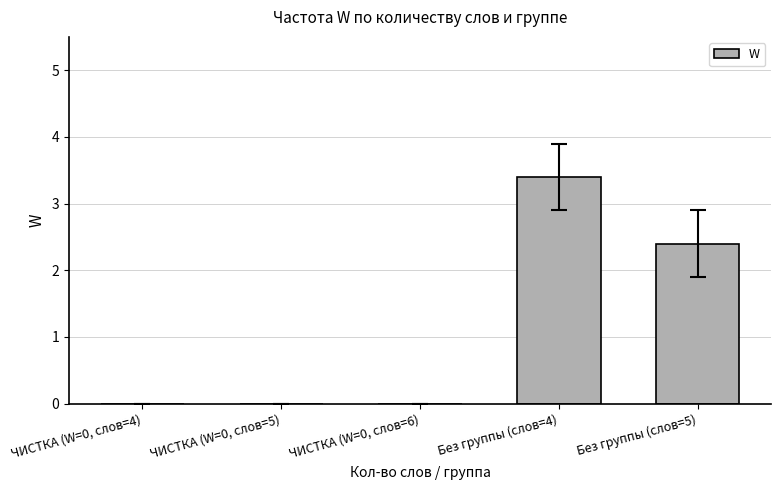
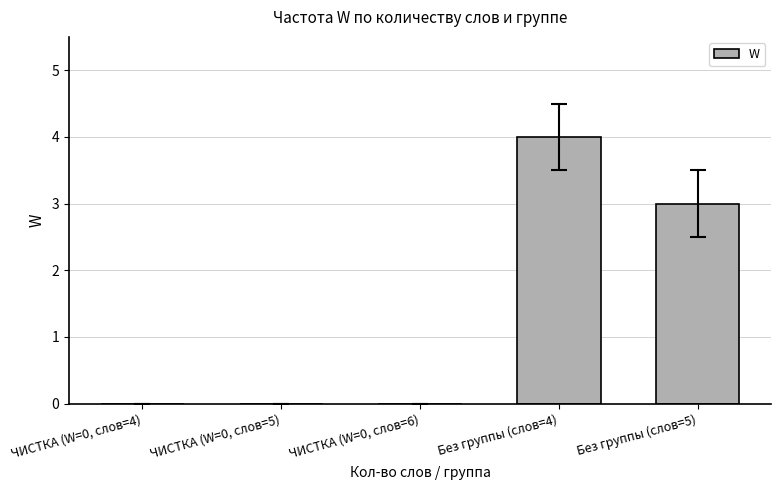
  {
    "W": {
      "ЧИСТКА (W=0, слов=4)": 0.0,
      "ЧИСТКА (W=0, слов=5)": 0.0,
      "ЧИСТКА (W=0, слов=6)": 0.0,
-     "Без группы (слов=4)": 3.4,
-     "Без группы (слов=5)": 2.4
+     "Без группы (слов=4)": 4.0,
+     "Без группы (слов=5)": 3.0
    }
  }
